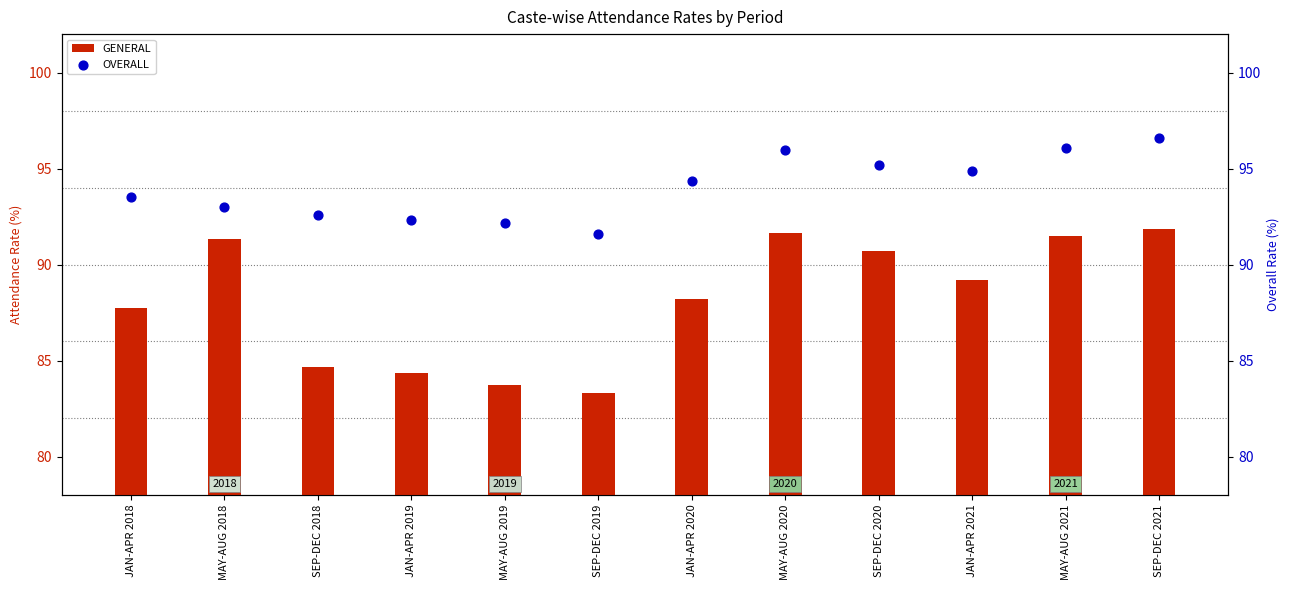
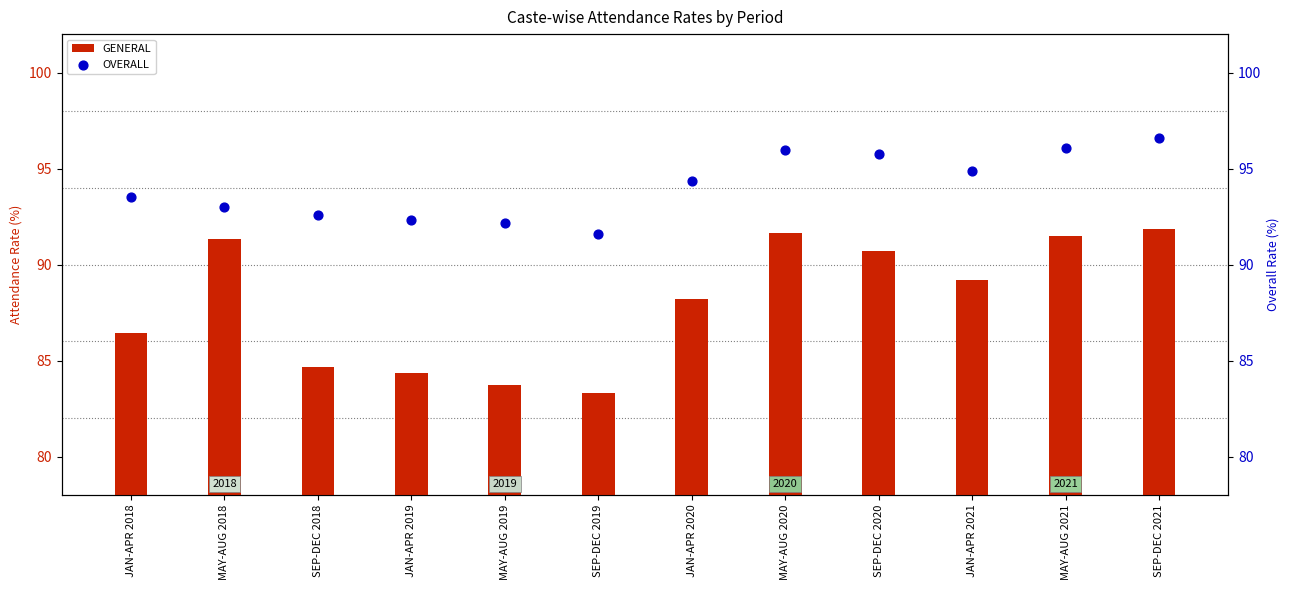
  {
    "GENERAL": {
-     "JAN-APR 2018": 87.7,
+     "JAN-APR 2018": 86.4,
      "SEP-DEC 2018": 84.6,
      "JAN-APR 2019": 84.3,
      "SEP-DEC 2019": 83.3,
      "JAN-APR 2020": 88.2,
      "SEP-DEC 2020": 90.7,
      "JAN-APR 2021": 89.2,
      "SEP-DEC 2021": 91.8
    },
    "OVERALL": {
-     "SEP-DEC 2020": 95.2
+     "SEP-DEC 2020": 95.8
    }
  }
